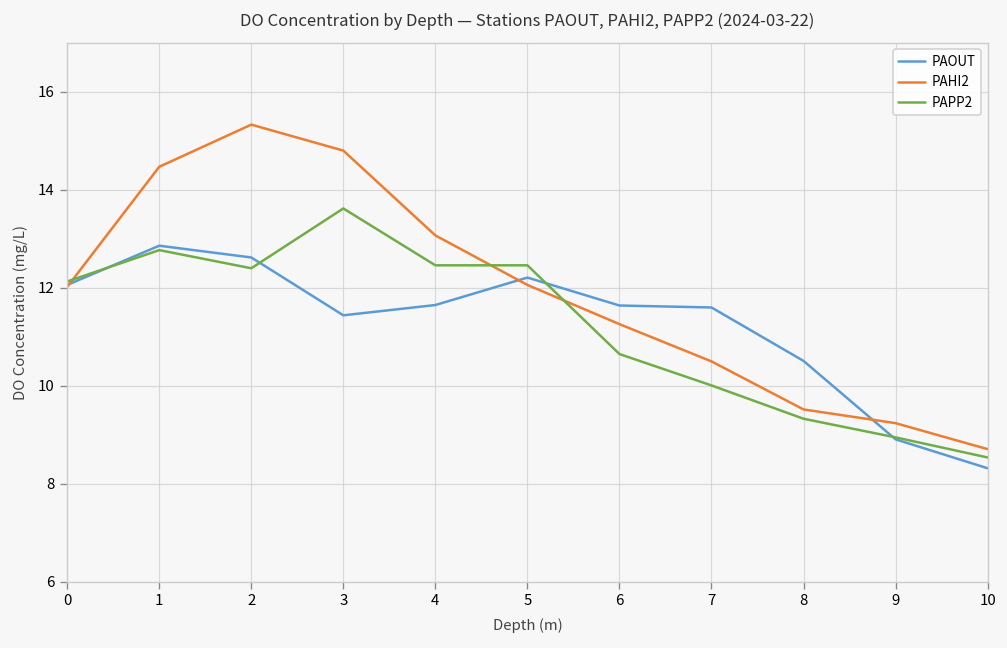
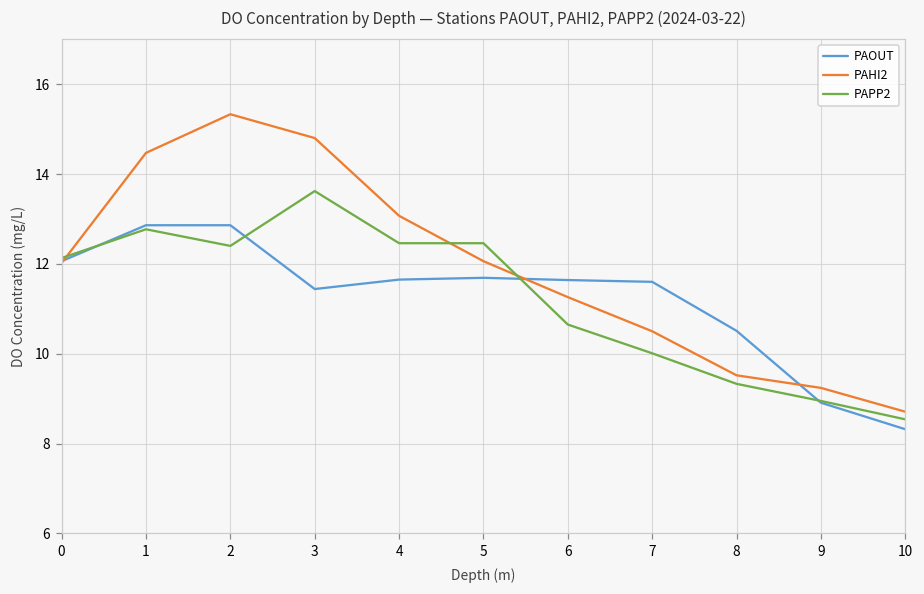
  {
    "PAOUT": {
      "1": 12.9,
-     "2": 12.6,
+     "2": 12.9,
      "3": 11.4,
      "4": 11.7,
-     "5": 12.2,
+     "5": 11.7,
      "6": 11.6,
      "7": 11.6,
      "8": 10.5,
      "10": 8.3
    },
    "PAHI2": {
      "1": 14.5,
      "2": 15.3,
      "3": 14.8,
      "4": 13.1,
      "5": 12.1,
      "6": 11.3,
      "7": 10.5,
      "8": 9.5,
      "9": 9.2,
      "10": 8.7
    },
    "PAPP2": {
      "0": 12.1,
      "1": 12.8,
      "2": 12.4,
      "3": 13.6,
      "4": 12.5,
      "5": 12.5,
      "6": 10.7,
      "7": 10.0,
      "8": 9.3,
      "10": 8.5
    }
  }
